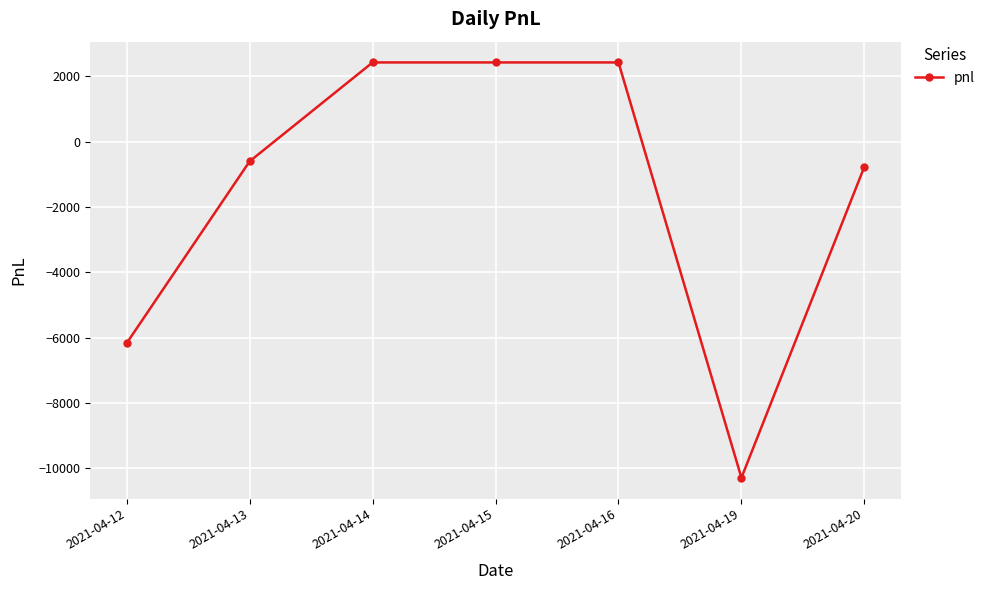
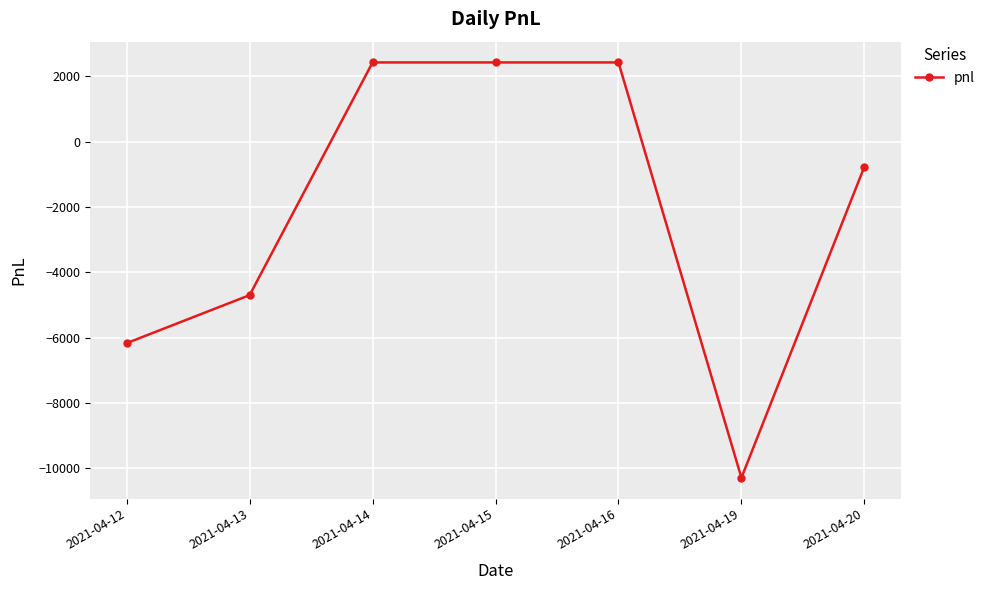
  {
    "2021-04-12": -6200,
-   "2021-04-13": -600,
+   "2021-04-13": -4700,
    "2021-04-14": 2400,
    "2021-04-15": 2400,
    "2021-04-16": 2400,
    "2021-04-19": -10300,
    "2021-04-20": -800
  }
